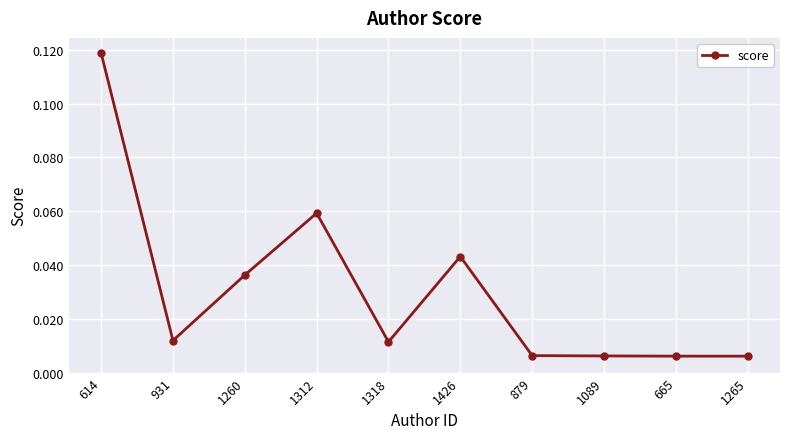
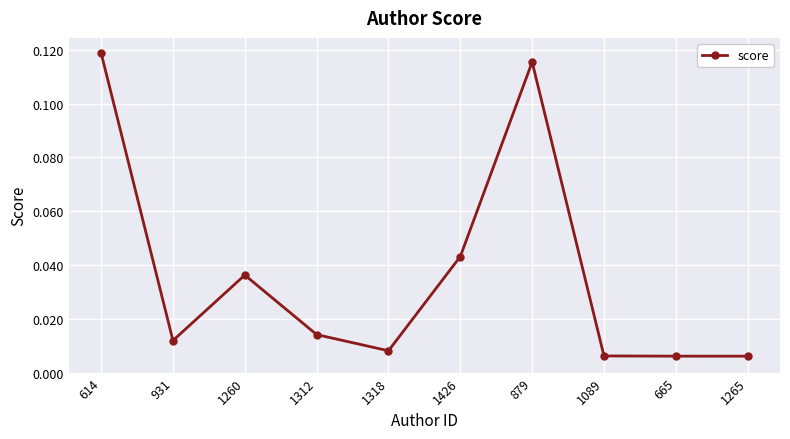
  {
    "614": 0.119,
    "931": 0.012,
    "1260": 0.036,
-   "1312": 0.059,
-   "1318": 0.011,
+   "1312": 0.014,
+   "1318": 0.008,
    "1426": 0.043,
-   "879": 0.006,
+   "879": 0.115,
    "1089": 0.006,
    "665": 0.006,
    "1265": 0.006
  }
